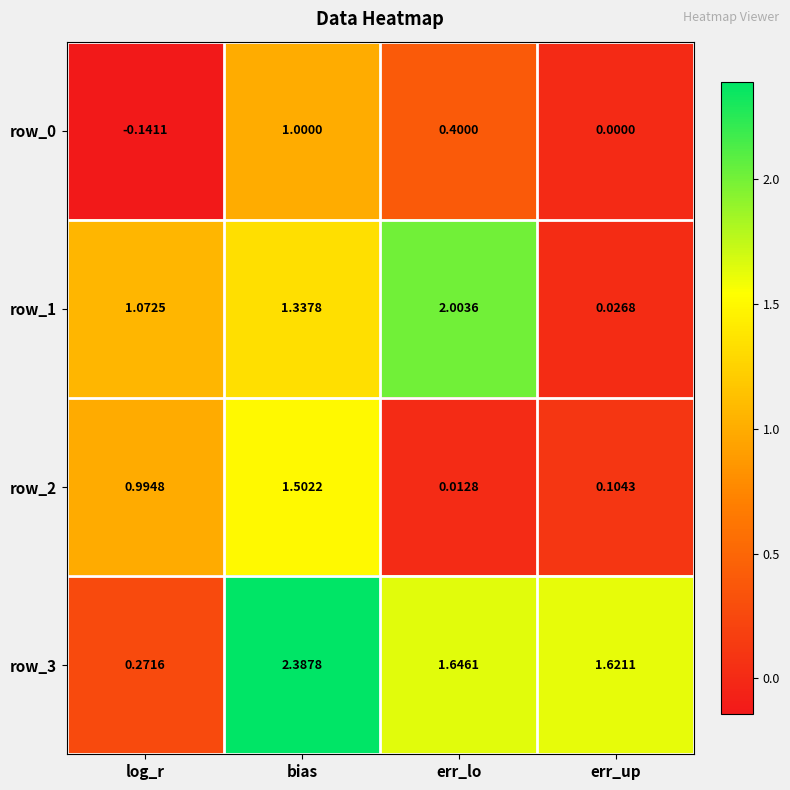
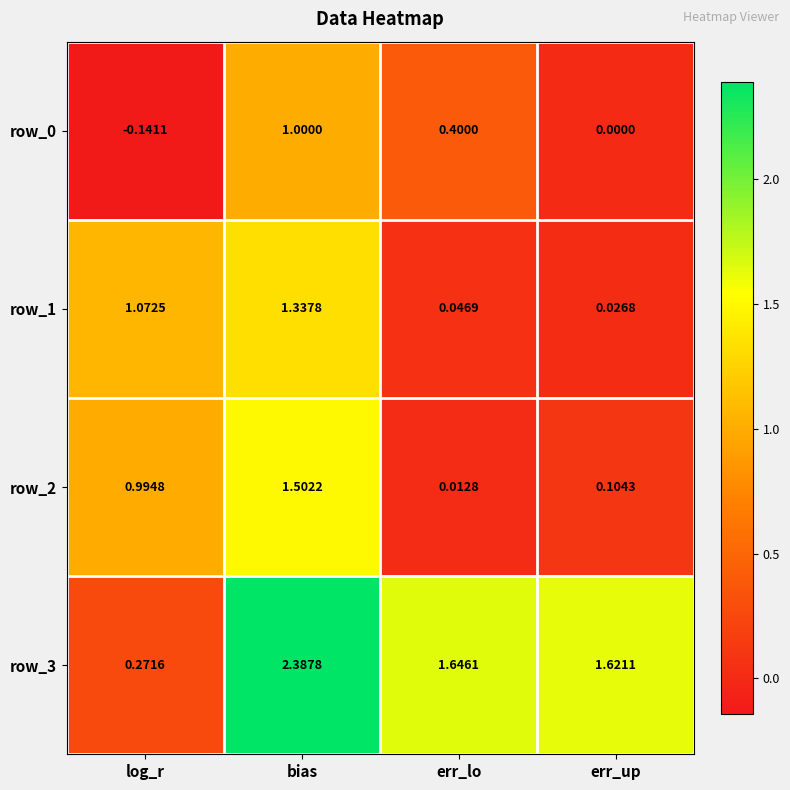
  {
    "row_0": {
      "log_r": -0.1411,
      "bias": 1.0000,
      "err_lo": 0.4000,
      "err_up": 0.0000
    },
    "row_1": {
      "log_r": 1.0725,
      "bias": 1.3378,
-     "err_lo": 2.0036,
+     "err_lo": 0.0469,
      "err_up": 0.0268
    },
    "row_2": {
      "log_r": 0.9948,
      "bias": 1.5022,
      "err_lo": 0.0128,
      "err_up": 0.1043
    },
    "row_3": {
      "log_r": 0.2716,
      "bias": 2.3878,
      "err_lo": 1.6461,
      "err_up": 1.6211
    }
  }
